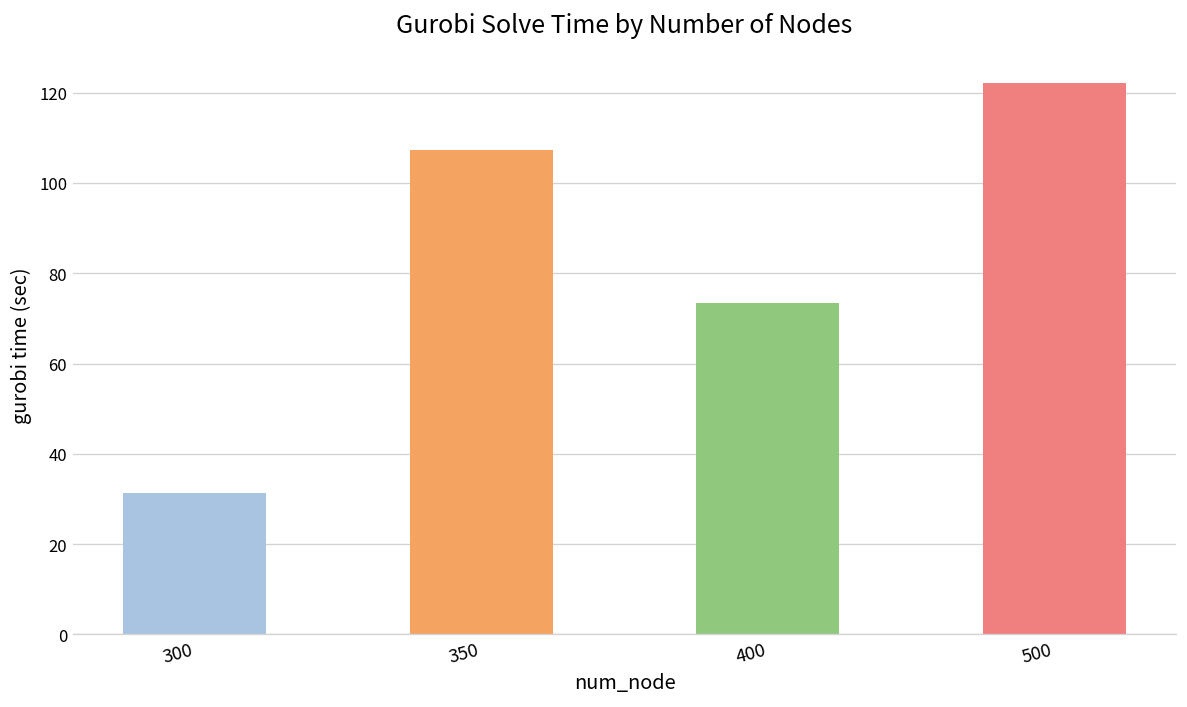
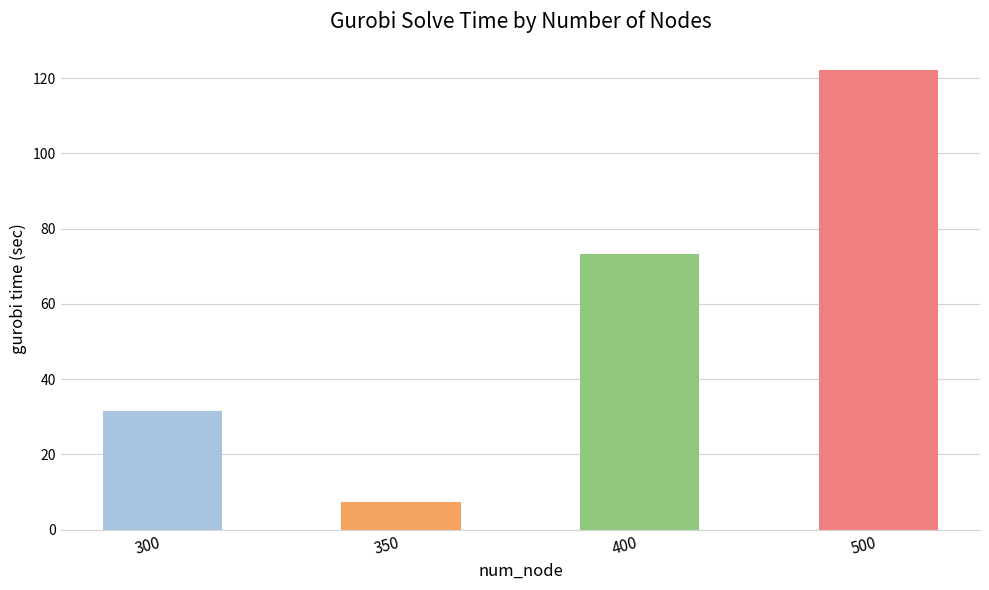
  {
    "300": 31,
-   "350": 107,
+   "350": 7,
    "400": 73,
    "500": 122
  }
